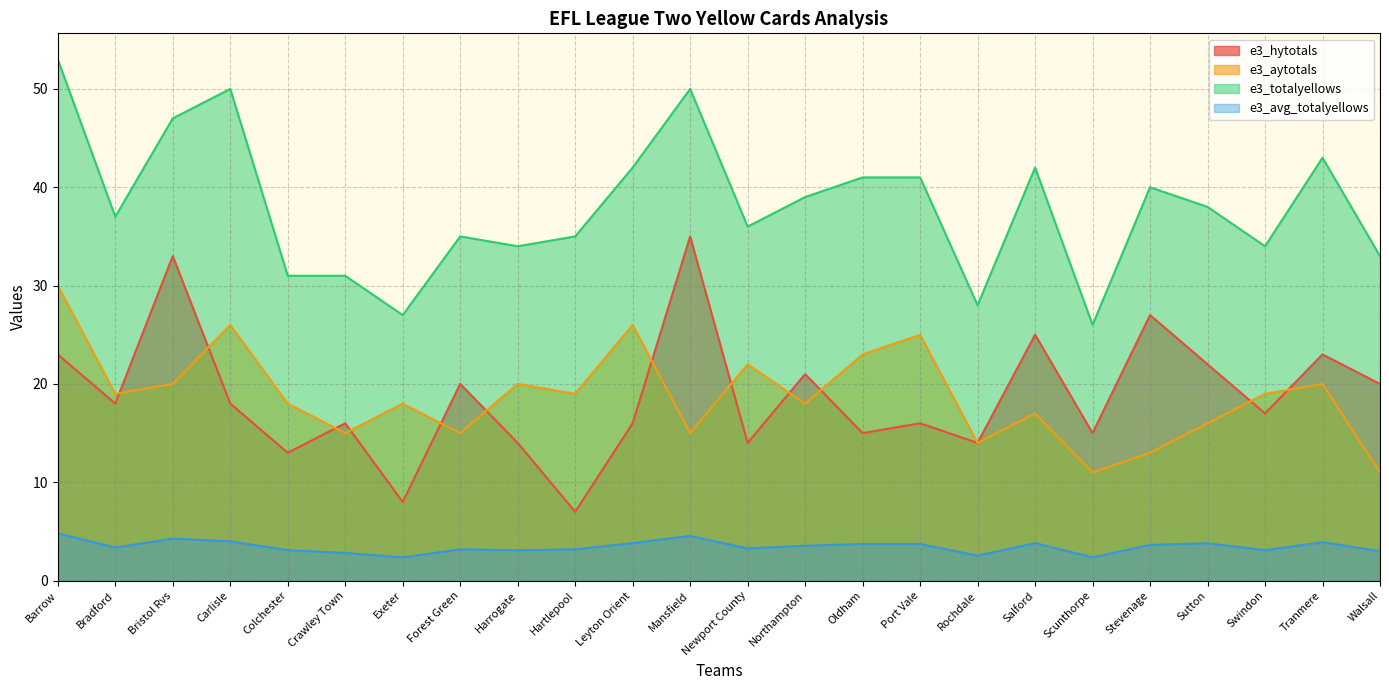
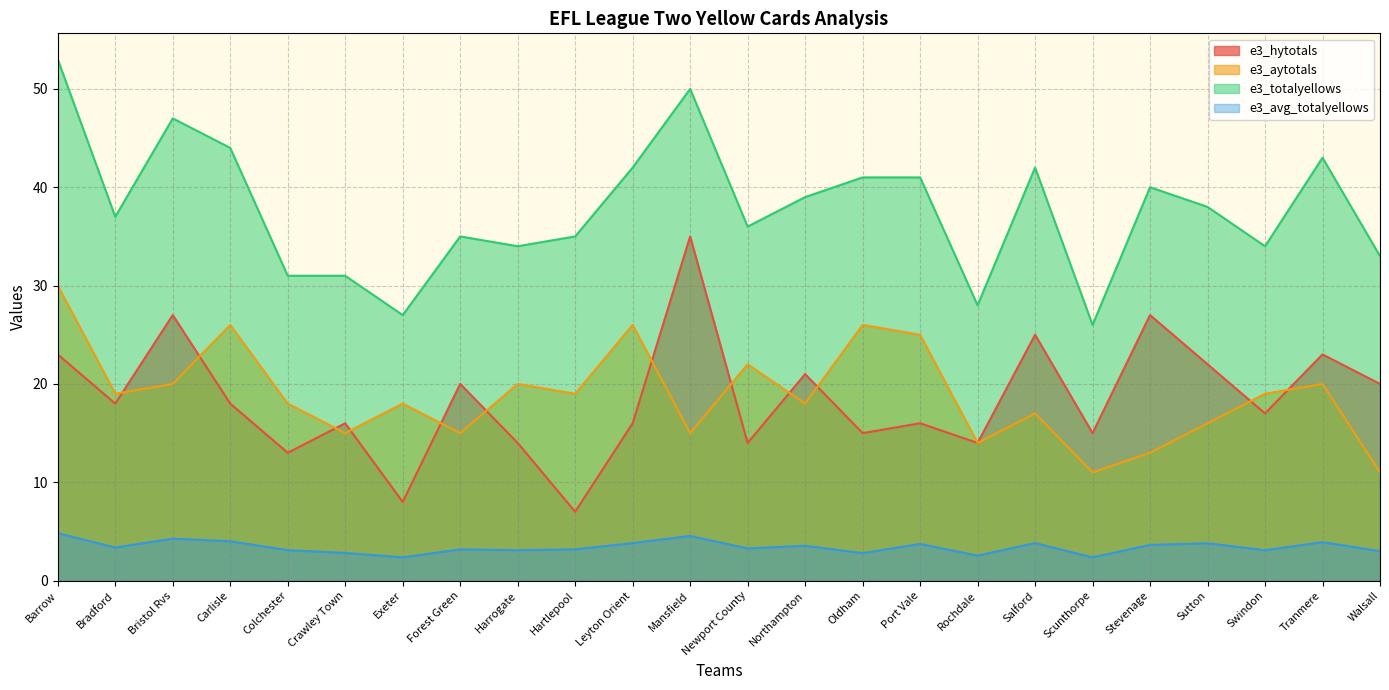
  {
    "e3_hytotals": {
      "Barrow": 23,
      "Bradford": 18,
-     "Bristol Rvs": 33,
+     "Bristol Rvs": 27,
      "Carlisle": 18,
      "Colchester": 13,
      "Crawley Town": 16,
      "Exeter": 8,
      "Forest Green": 20,
      "Harrogate": 14,
      "Hartlepool": 7,
      "Leyton Orient": 16,
      "Mansfield": 35,
      "Newport County": 14,
      "Northampton": 21,
      "Oldham": 15,
      "Port Vale": 16,
      "Salford": 25,
      "Scunthorpe": 15,
      "Stevenage": 27,
      "Sutton": 22,
      "Swindon": 17,
      "Tranmere": 23,
      "Walsall": 20
    },
    "e3_aytotals": {
      "Barrow": 30,
      "Bradford": 19,
      "Bristol Rvs": 20,
      "Carlisle": 26,
      "Colchester": 18,
      "Crawley Town": 15,
      "Exeter": 18,
      "Forest Green": 15,
      "Harrogate": 20,
      "Hartlepool": 19,
      "Leyton Orient": 26,
      "Mansfield": 15,
      "Newport County": 22,
      "Northampton": 18,
-     "Oldham": 23,
+     "Oldham": 26,
      "Port Vale": 25,
      "Salford": 17,
      "Scunthorpe": 11,
      "Stevenage": 13,
      "Sutton": 16,
      "Swindon": 19,
      "Tranmere": 20,
      "Walsall": 11
    },
    "e3_totalyellows": {
      "Barrow": 53,
      "Bradford": 37,
      "Bristol Rvs": 47,
-     "Carlisle": 50,
+     "Carlisle": 44,
      "Colchester": 31,
      "Crawley Town": 31,
      "Exeter": 27,
      "Forest Green": 35,
      "Harrogate": 34,
      "Hartlepool": 35,
      "Leyton Orient": 42,
      "Mansfield": 50,
      "Newport County": 36,
      "Northampton": 39,
      "Oldham": 41,
      "Port Vale": 41,
      "Rochdale": 28,
      "Salford": 42,
      "Scunthorpe": 26,
      "Stevenage": 40,
      "Sutton": 38,
      "Swindon": 34,
      "Tranmere": 43,
      "Walsall": 33
    },
    "e3_avg_totalyellows": {
      "Barrow": 5,
      "Bradford": 3,
      "Bristol Rvs": 4,
      "Carlisle": 4,
      "Colchester": 3,
      "Crawley Town": 3,
      "Exeter": 2,
      "Forest Green": 3,
      "Harrogate": 3,
      "Hartlepool": 3,
      "Leyton Orient": 4,
      "Mansfield": 5,
      "Newport County": 3,
      "Northampton": 4,
-     "Oldham": 4,
+     "Oldham": 3,
      "Port Vale": 4,
      "Rochdale": 3,
      "Salford": 4,
      "Scunthorpe": 2,
      "Stevenage": 4,
      "Sutton": 4,
      "Swindon": 3,
      "Tranmere": 4,
      "Walsall": 3
    }
  }
